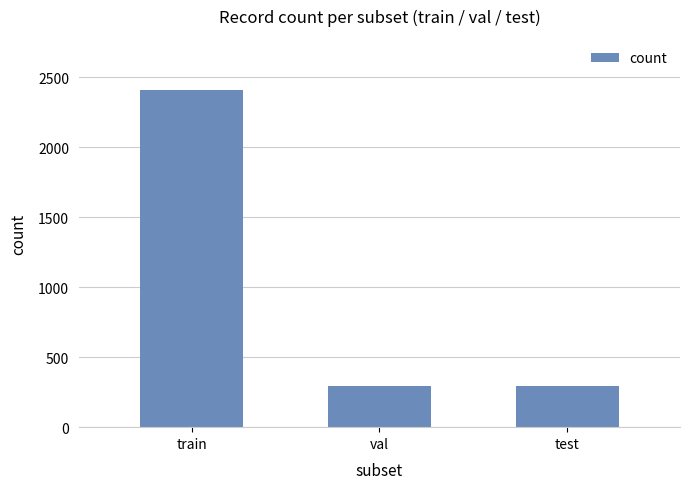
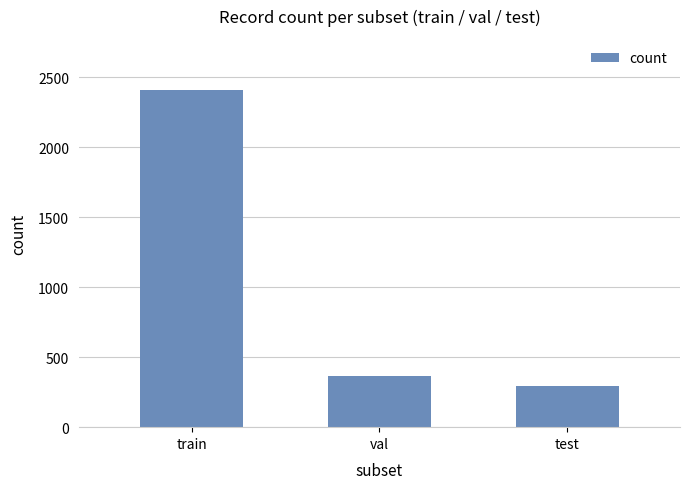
  {
    "train": 2410,
-   "val": 290,
+   "val": 370,
    "test": 290
  }
